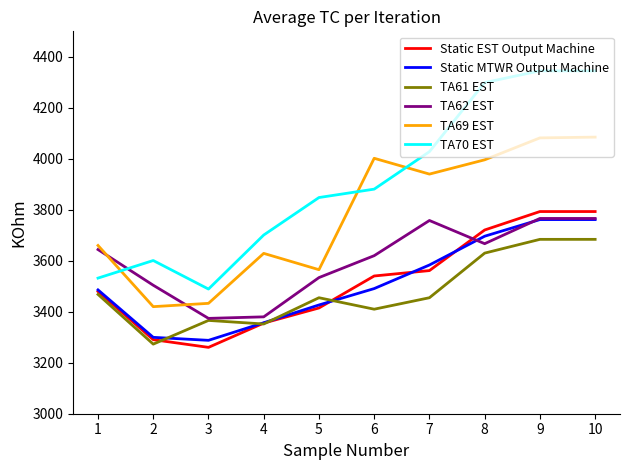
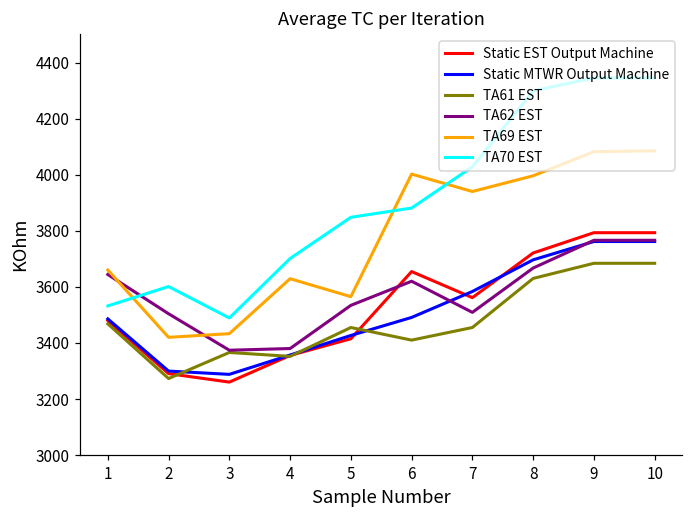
  {
    "Static EST Output Machine": {
      "3": 3260,
      "5": 3410,
-     "6": 3540,
+     "6": 3650,
      "7": 3560,
      "8": 3720,
      "9": 3790,
      "10": 3790
    },
    "Static MTWR Output Machine": {
      "3": 3290,
      "5": 3430,
      "6": 3490,
      "7": 3580,
      "8": 3700
    },
    "TA61 EST": {
      "1": 3470,
      "2": 3270,
      "5": 3460,
      "6": 3410,
      "7": 3460,
      "8": 3630,
      "9": 3680,
      "10": 3680
    },
    "TA62 EST": {
      "1": 3640,
      "2": 3500,
      "4": 3380,
      "5": 3530,
      "6": 3620,
-     "7": 3760,
+     "7": 3510,
      "8": 3670
    },
    "TA69 EST": {
      "1": 3660,
      "2": 3420,
      "3": 3430,
      "4": 3630,
      "5": 3570,
      "6": 4000,
      "7": 3940,
      "8": 4000
    },
    "TA70 EST": {
      "1": 3530,
      "2": 3600,
      "3": 3490,
      "4": 3700,
      "5": 3850,
      "6": 3880
    }
  }
